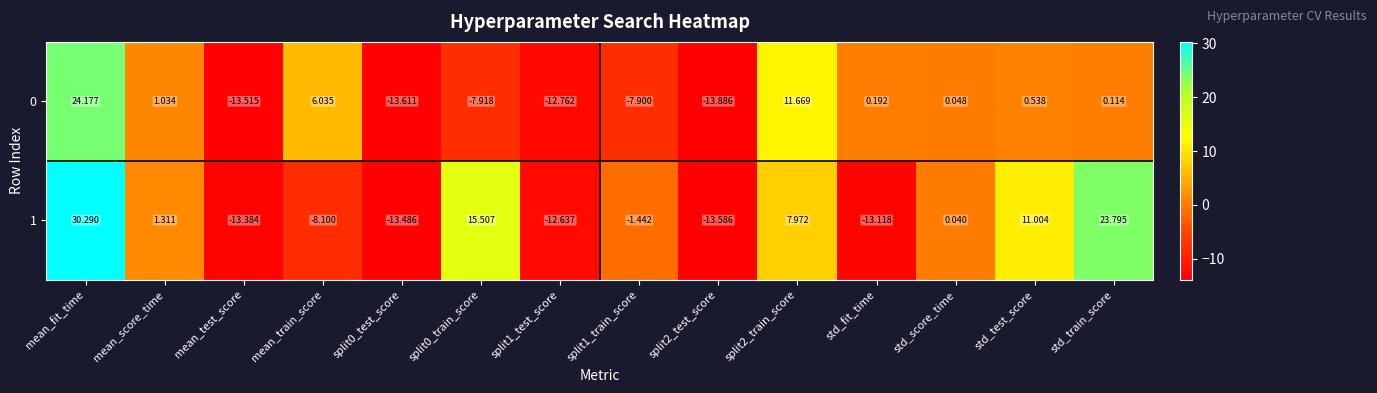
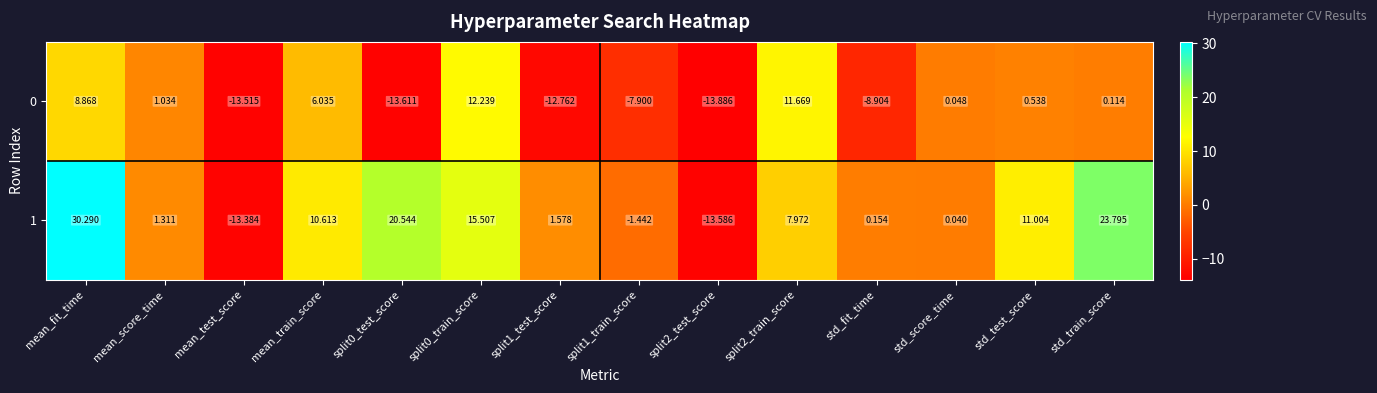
  {
    "0": {
-     "mean_fit_time": 24.177,
-     "split0_train_score": -7.918,
-     "std_fit_time": 0.192
+     "mean_fit_time": 8.868,
+     "split0_train_score": 12.239,
+     "std_fit_time": -8.904
    },
    "1": {
-     "mean_train_score": -8.100,
-     "split0_test_score": -13.486,
-     "split1_test_score": -12.637,
-     "std_fit_time": -13.118
+     "mean_train_score": 10.613,
+     "split0_test_score": 20.544,
+     "split1_test_score": 1.578,
+     "std_fit_time": 0.154
    }
  }
